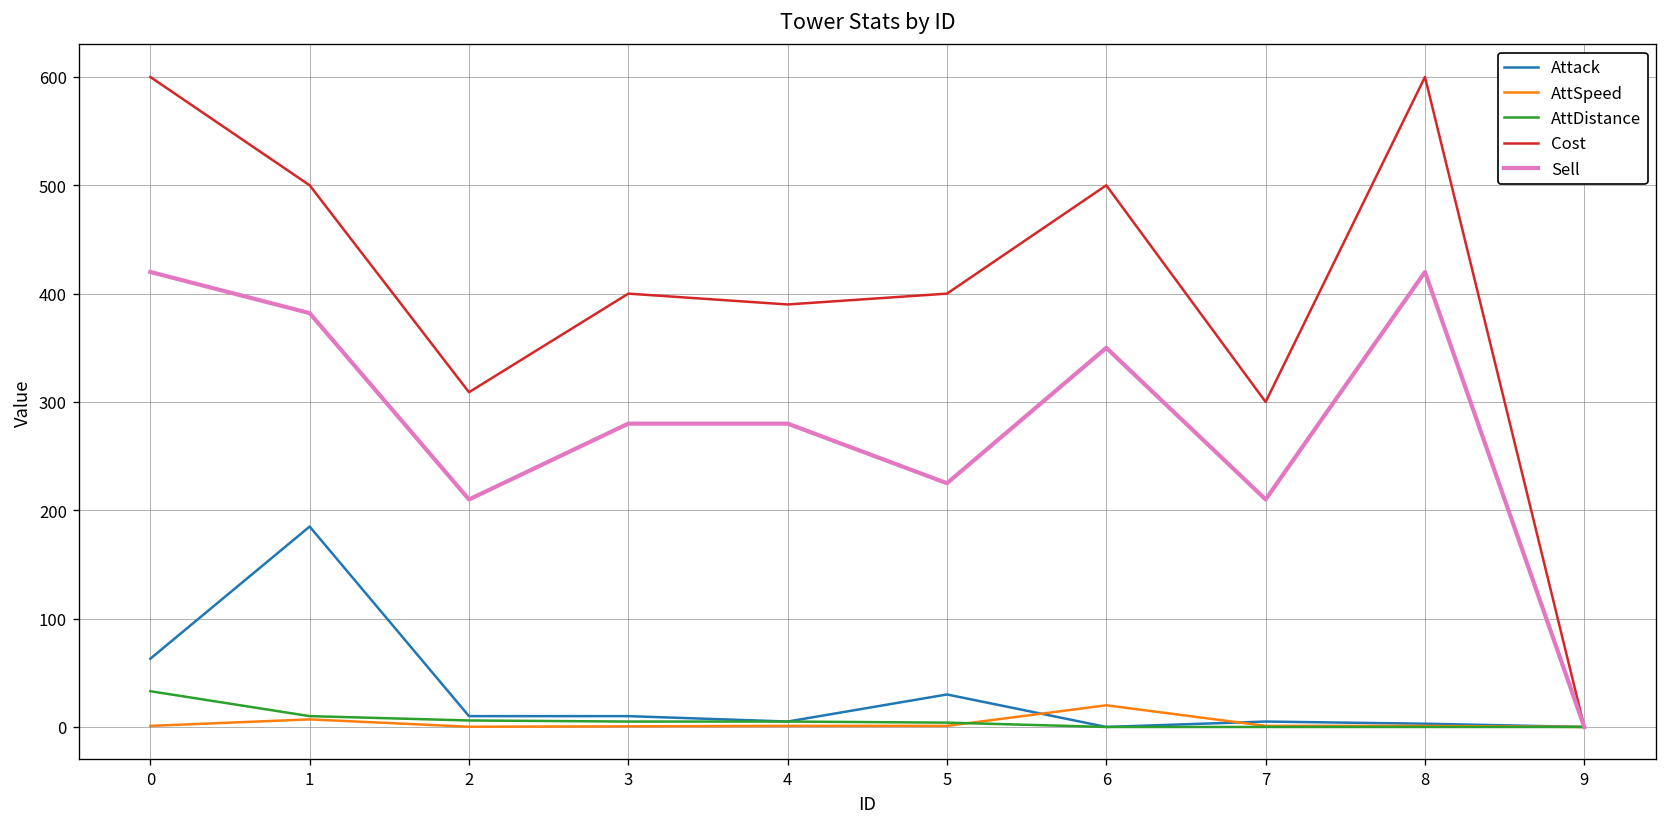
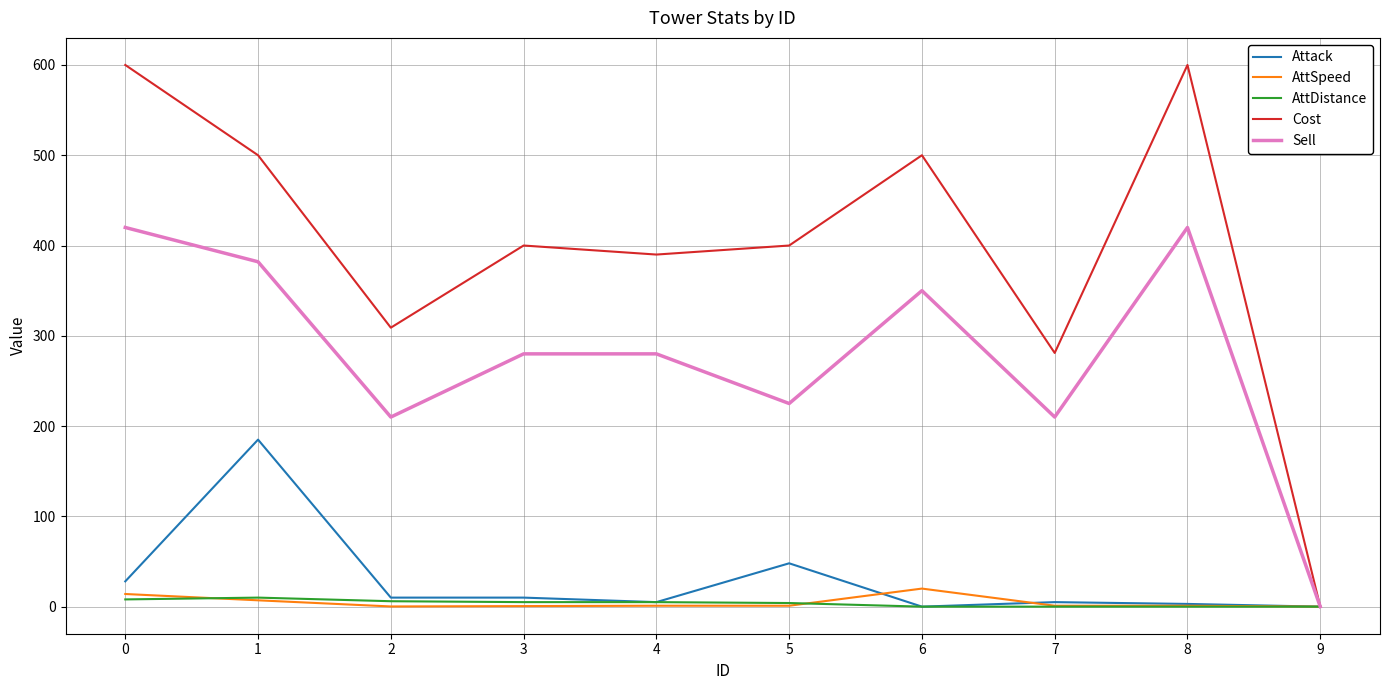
  {
    "Attack": {
-     "0": 60,
+     "0": 30,
      "1": 190,
      "2": 10,
      "3": 10,
-     "5": 30,
+     "5": 50,
      "7": 10
    },
    "AttSpeed": {
-     "0": 0,
+     "0": 10,
      "1": 10,
      "2": 0,
      "3": 0,
      "4": 0,
      "5": 0,
      "6": 20
    },
    "AttDistance": {
-     "0": 30,
+     "0": 10,
      "1": 10,
      "2": 10,
      "3": 10,
      "5": 0
    },
    "Cost": {
      "0": 600,
      "1": 500,
      "2": 310,
      "3": 400,
      "4": 390,
      "5": 400,
      "6": 500,
-     "7": 300,
+     "7": 280,
      "8": 600
    },
    "Sell": {
      "0": 420,
      "1": 380,
      "2": 210,
      "3": 280,
      "4": 280,
      "5": 230,
      "6": 350,
      "7": 210,
      "8": 420
    }
  }
